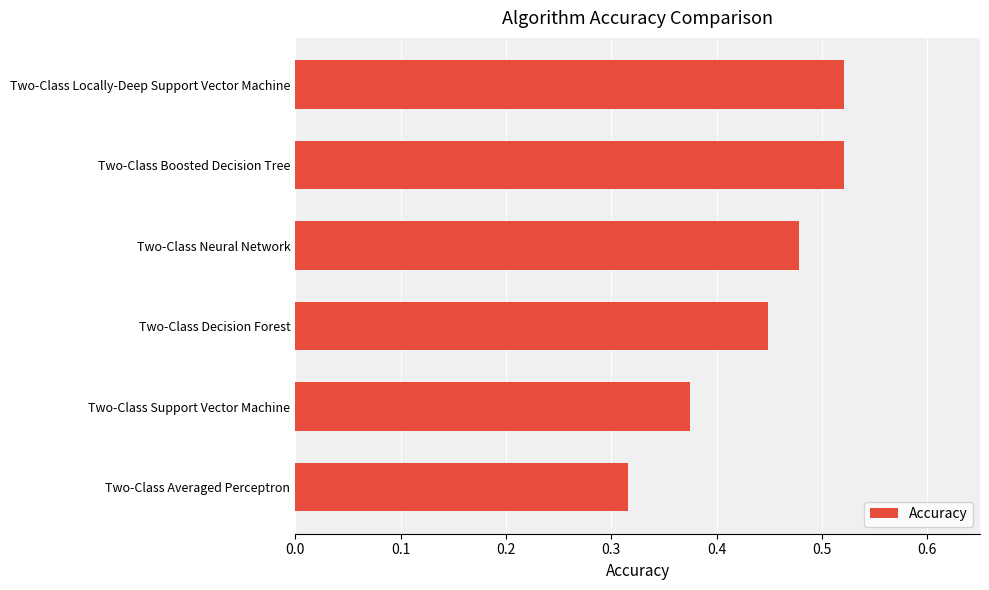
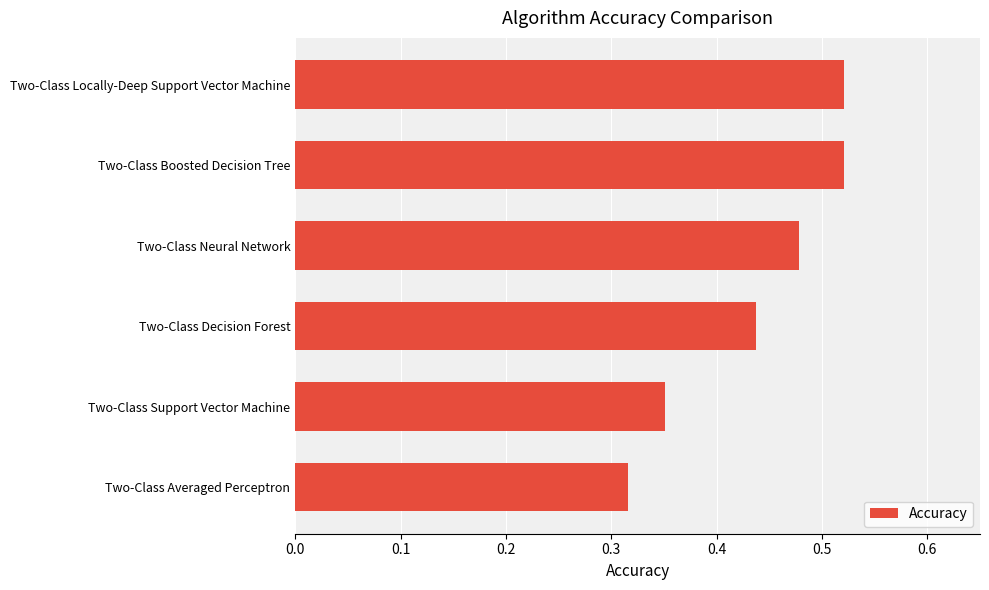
  {
    "Two-Class Locally-Deep Support Vector Machine": 0.521,
    "Two-Class Boosted Decision Tree": 0.521,
    "Two-Class Neural Network": 0.478,
-   "Two-Class Decision Forest": 0.449,
-   "Two-Class Support Vector Machine": 0.375,
+   "Two-Class Decision Forest": 0.438,
+   "Two-Class Support Vector Machine": 0.351,
    "Two-Class Averaged Perceptron": 0.316
  }
